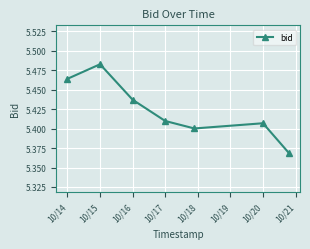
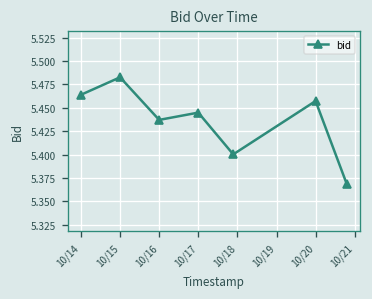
  {
    "10/14": 5.46,
    "10/15": 5.48,
    "10/16": 5.44,
-   "10/17": 5.41,
-   "10/20": 5.41
+   "10/17": 5.44,
+   "10/20": 5.46
  }
